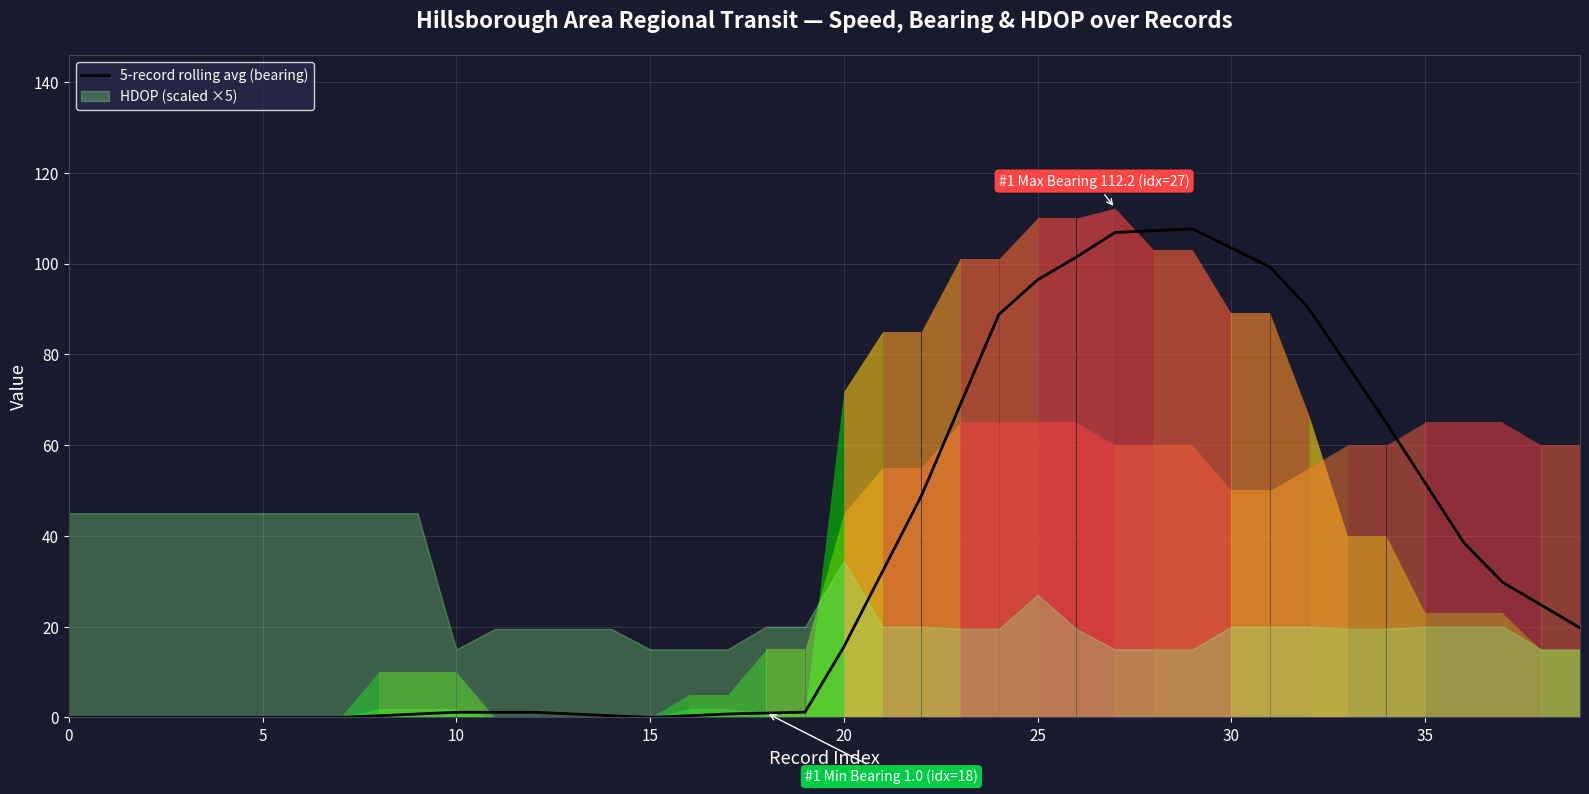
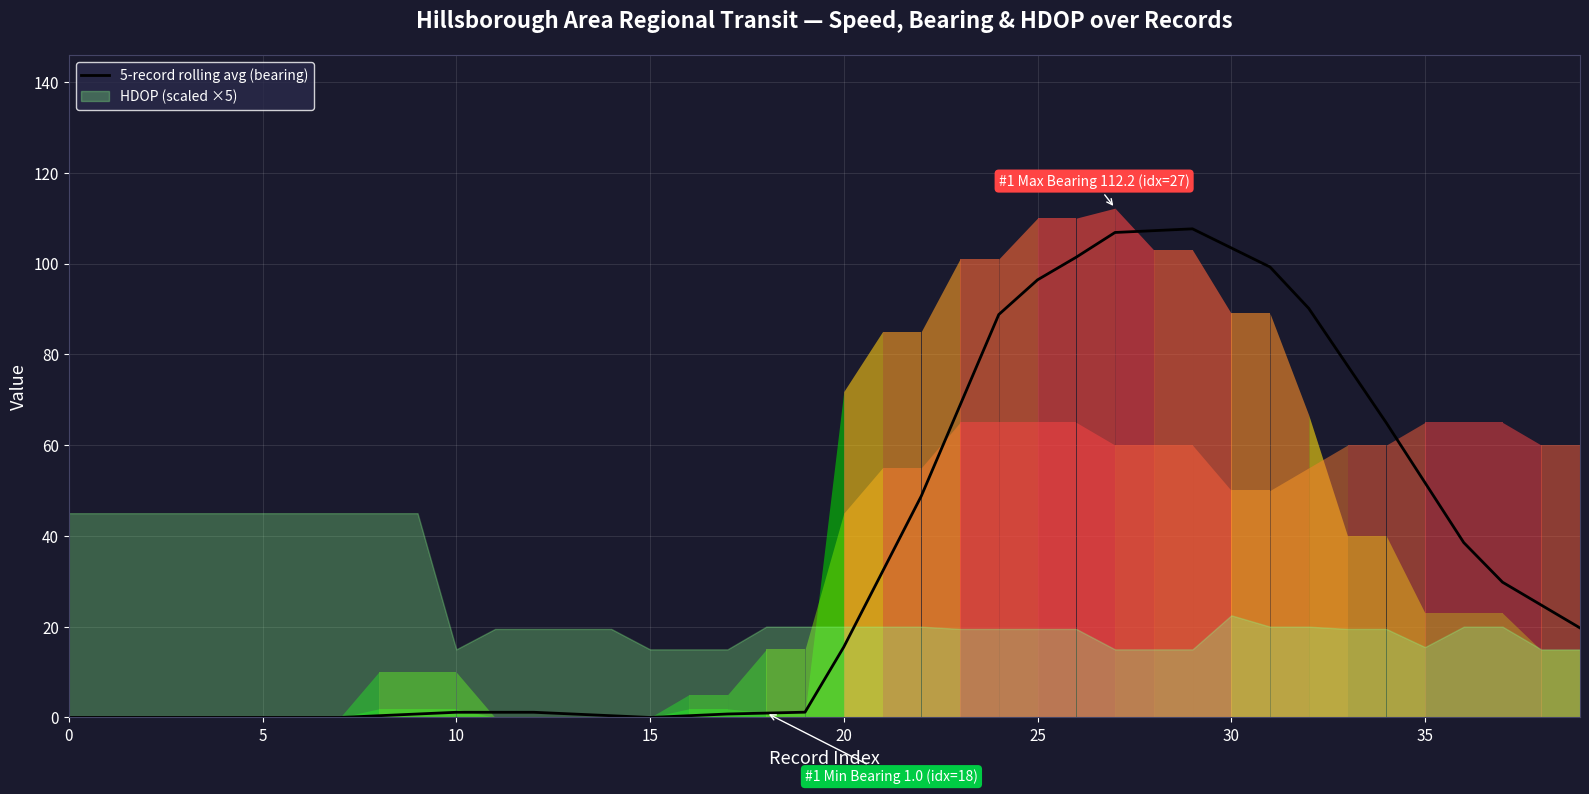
  {
    "5-record rolling avg (bearing)": {
      "10": 1,
      "20": 16,
      "25": 96,
      "30": 103,
      "35": 52
    },
    "HDOP (scaled ×5)": {
      "0": 45,
      "5": 45,
      "10": 15,
      "15": 15,
-     "20": 35,
-     "25": 27,
-     "30": 20,
-     "35": 20
+     "20": 20,
+     "25": 20,
+     "30": 23,
+     "35": 16
    }
  }
